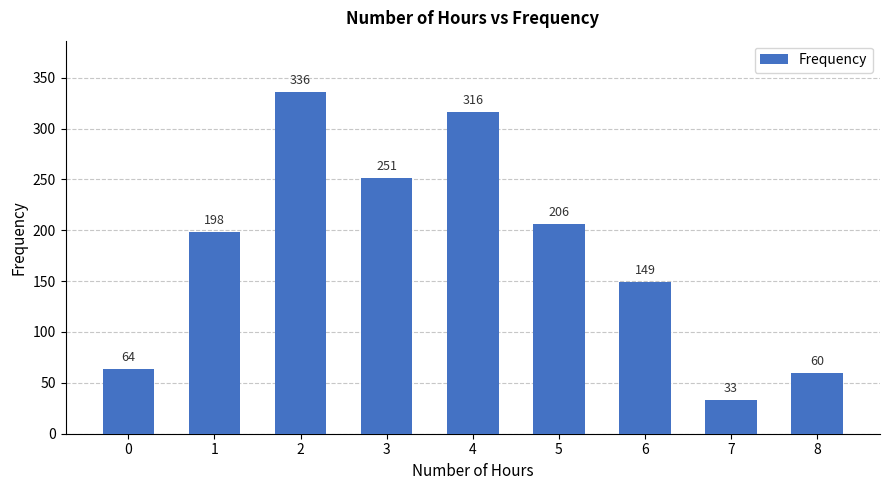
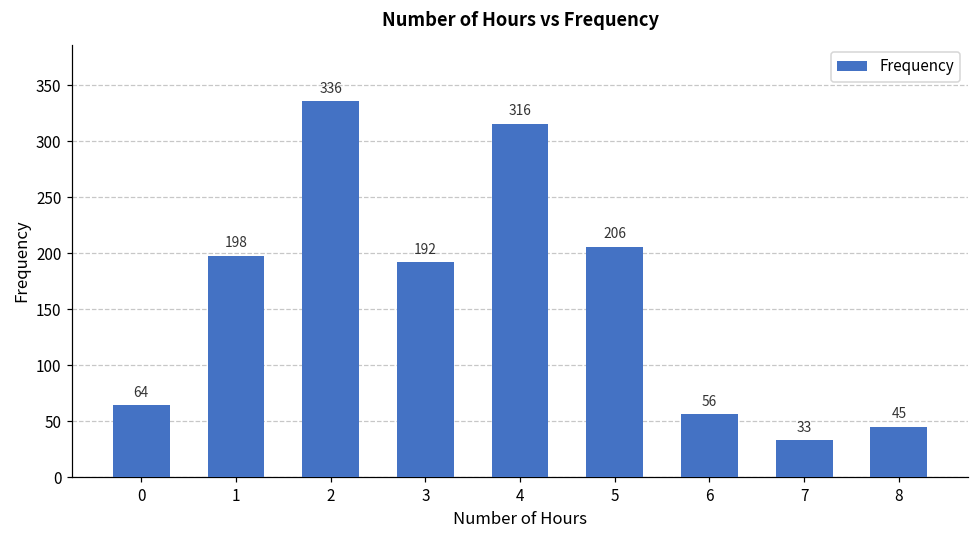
  {
    "0": 64,
    "1": 198,
    "2": 336,
-   "3": 251,
+   "3": 192,
    "4": 316,
    "5": 206,
-   "6": 149,
+   "6": 56,
    "7": 33,
-   "8": 60
+   "8": 45
  }
